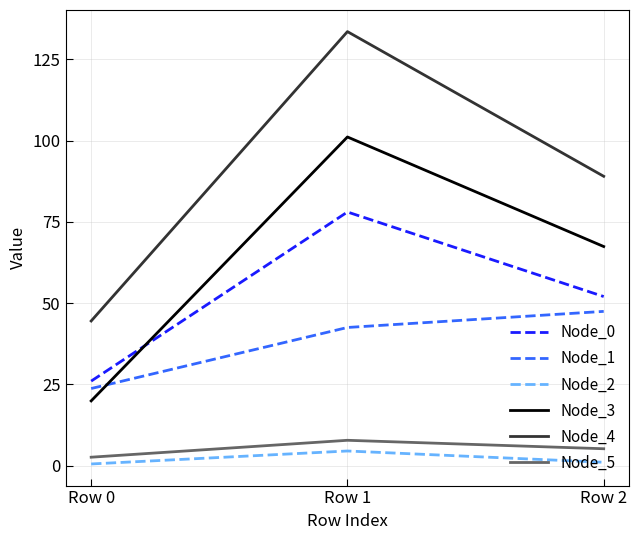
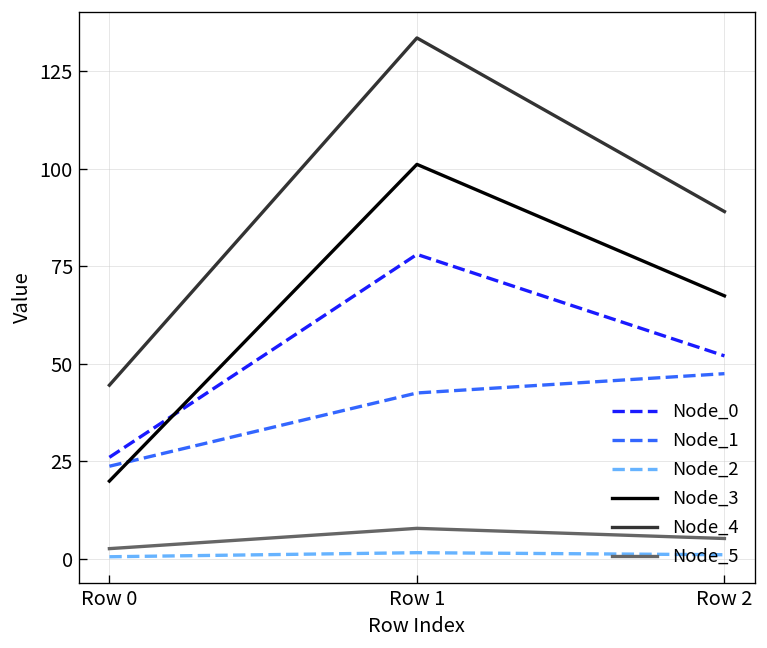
  {
    "Node_0": {
      "Row 0": 26,
      "Row 1": 78,
      "Row 2": 52
    },
    "Node_1": {
      "Row 0": 24,
      "Row 1": 43,
      "Row 2": 47
    },
    "Node_2": {
      "Row 0": 1,
-     "Row 1": 5,
+     "Row 1": 2,
      "Row 2": 1
    },
    "Node_3": {
      "Row 0": 20,
      "Row 1": 101,
      "Row 2": 67
    },
    "Node_4": {
      "Row 0": 45,
      "Row 1": 134,
      "Row 2": 89
    },
    "Node_5": {
      "Row 0": 3,
      "Row 1": 8,
      "Row 2": 5
    }
  }
